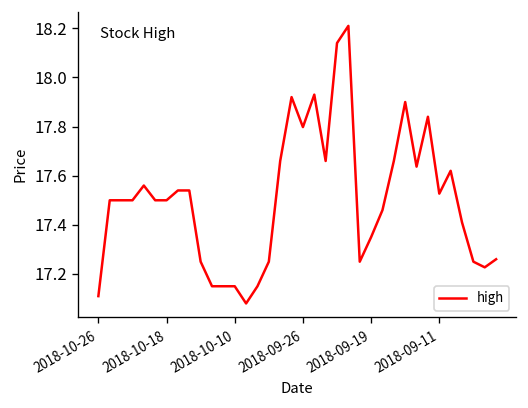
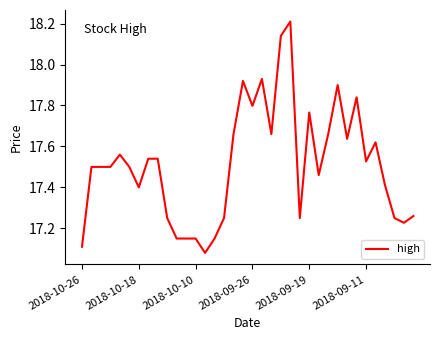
  {
    "2018-10-26": 17.11,
-   "2018-10-18": 17.5,
+   "2018-10-18": 17.4,
    "2018-10-10": 17.15,
    "2018-09-26": 17.80,
-   "2018-09-19": 17.35,
+   "2018-09-19": 17.77,
    "2018-09-11": 17.53
  }
